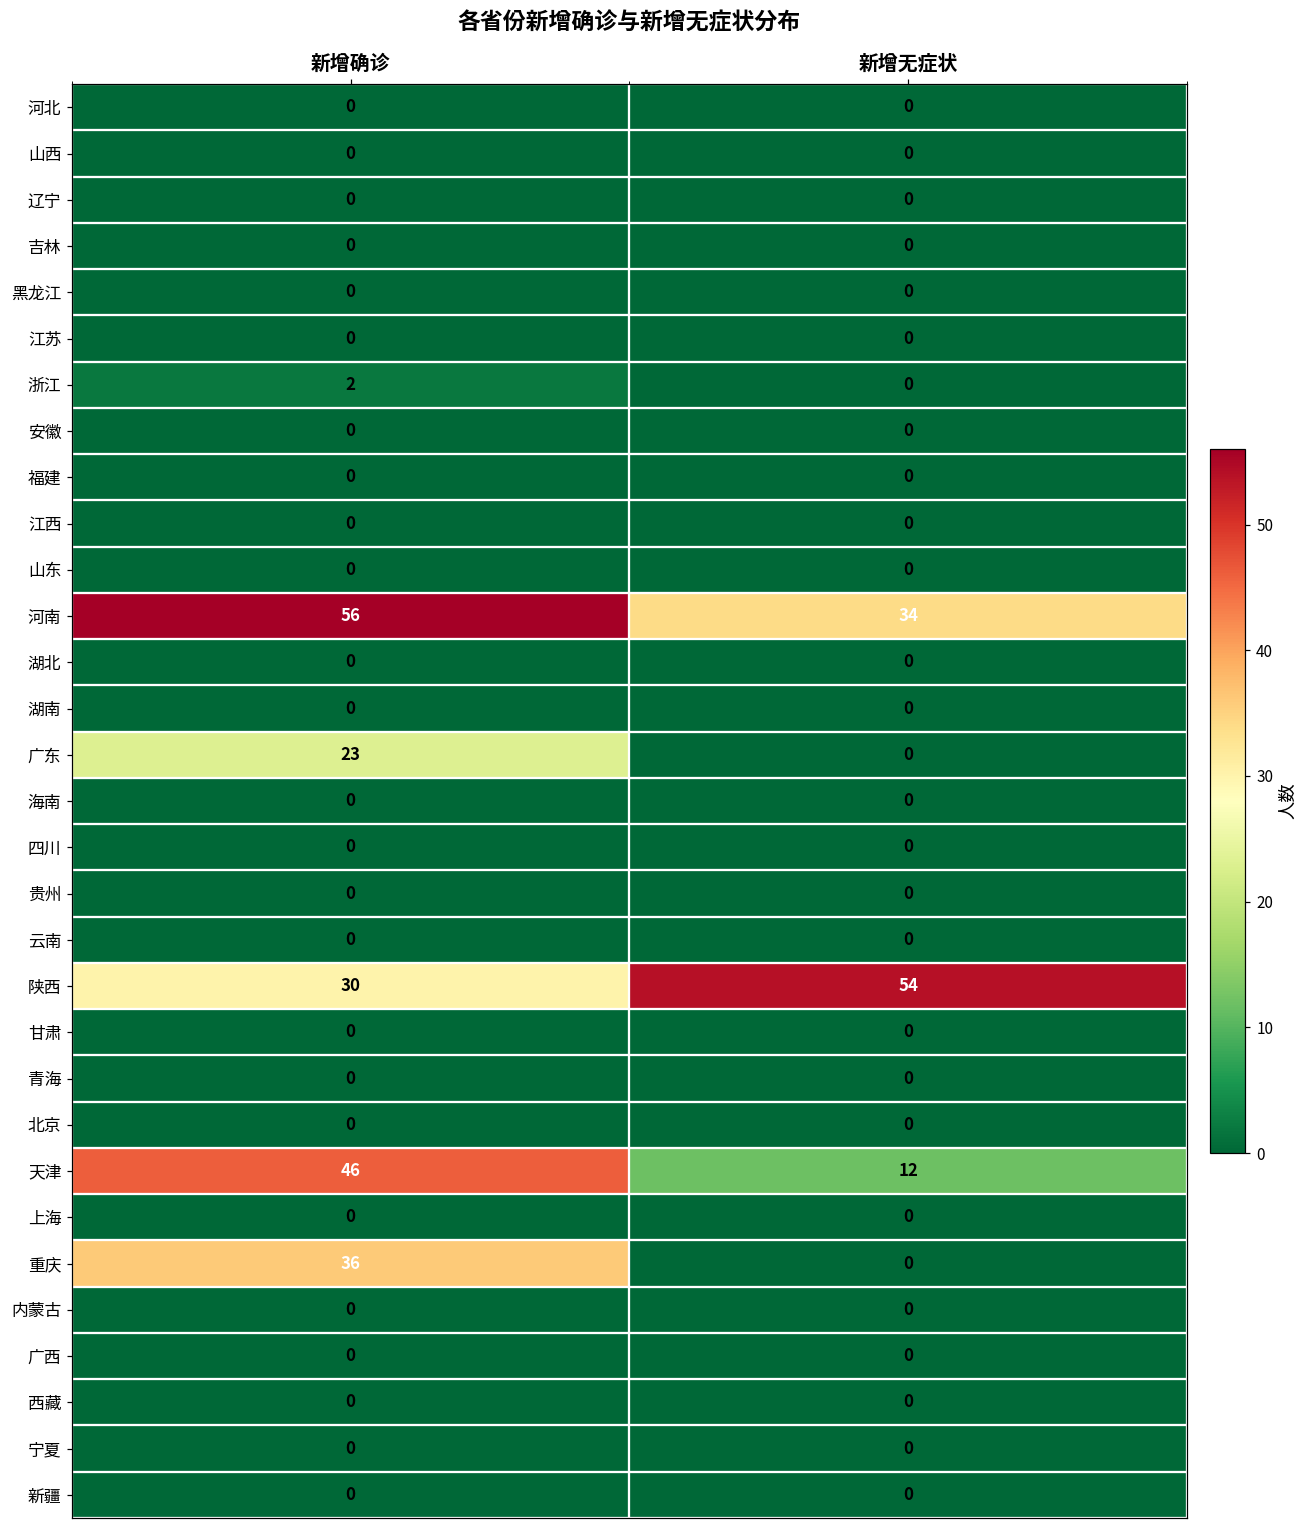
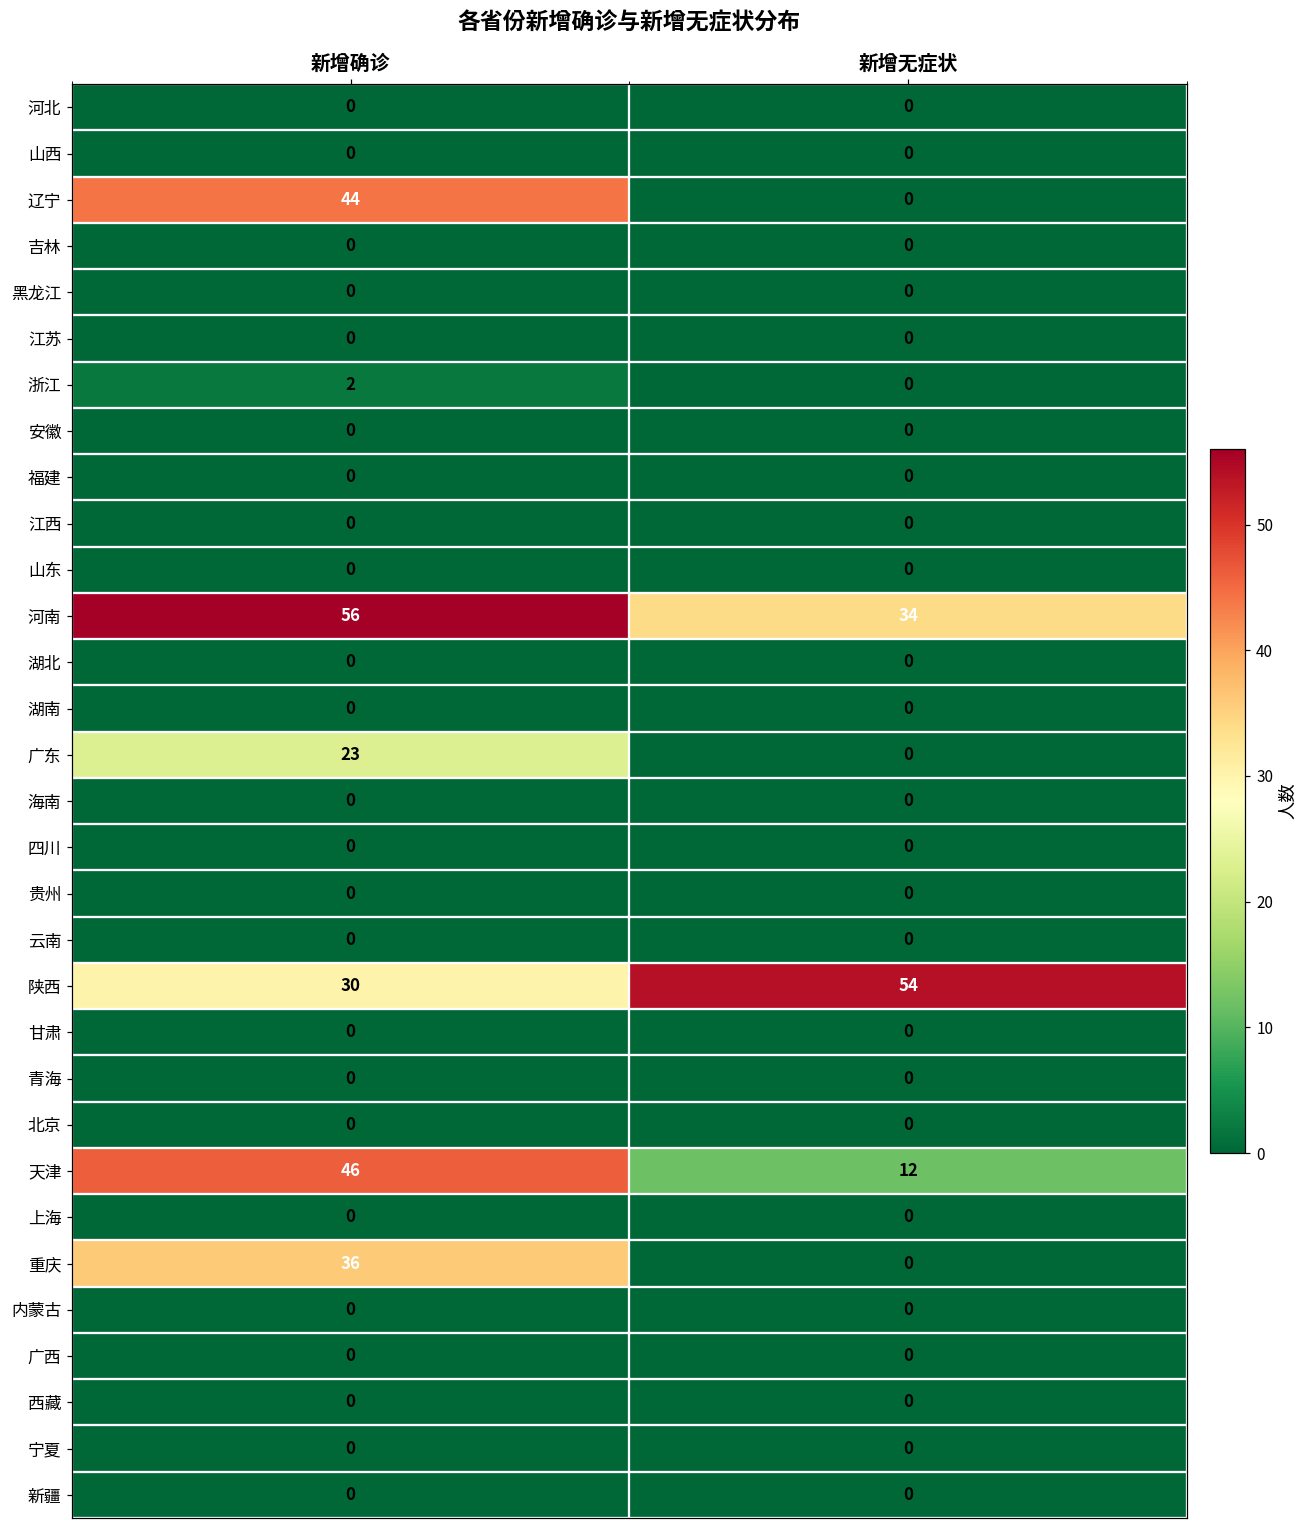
  {
    "河北": {
      "新增确诊": 0,
      "新增无症状": 0
    },
    "山西": {
      "新增确诊": 0,
      "新增无症状": 0
    },
    "辽宁": {
-     "新增确诊": 0,
+     "新增确诊": 44,
      "新增无症状": 0
    },
    "吉林": {
      "新增确诊": 0,
      "新增无症状": 0
    },
    "黑龙江": {
      "新增确诊": 0,
      "新增无症状": 0
    },
    "江苏": {
      "新增确诊": 0,
      "新增无症状": 0
    },
    "浙江": {
      "新增确诊": 2,
      "新增无症状": 0
    },
    "安徽": {
      "新增确诊": 0,
      "新增无症状": 0
    },
    "福建": {
      "新增确诊": 0,
      "新增无症状": 0
    },
    "江西": {
      "新增确诊": 0,
      "新增无症状": 0
    },
    "山东": {
      "新增确诊": 0,
      "新增无症状": 0
    },
    "河南": {
      "新增确诊": 56,
      "新增无症状": 34
    },
    "湖北": {
      "新增确诊": 0,
      "新增无症状": 0
    },
    "湖南": {
      "新增确诊": 0,
      "新增无症状": 0
    },
    "广东": {
      "新增确诊": 23,
      "新增无症状": 0
    },
    "海南": {
      "新增确诊": 0,
      "新增无症状": 0
    },
    "四川": {
      "新增确诊": 0,
      "新增无症状": 0
    },
    "贵州": {
      "新增确诊": 0,
      "新增无症状": 0
    },
    "云南": {
      "新增确诊": 0,
      "新增无症状": 0
    },
    "陕西": {
      "新增确诊": 30,
      "新增无症状": 54
    },
    "甘肃": {
      "新增确诊": 0,
      "新增无症状": 0
    },
    "青海": {
      "新增确诊": 0,
      "新增无症状": 0
    },
    "北京": {
      "新增确诊": 0,
      "新增无症状": 0
    },
    "天津": {
      "新增确诊": 46,
      "新增无症状": 12
    },
    "上海": {
      "新增确诊": 0,
      "新增无症状": 0
    },
    "重庆": {
      "新增确诊": 36,
      "新增无症状": 0
    },
    "内蒙古": {
      "新增确诊": 0,
      "新增无症状": 0
    },
    "广西": {
      "新增确诊": 0,
      "新增无症状": 0
    },
    "西藏": {
      "新增确诊": 0,
      "新增无症状": 0
    },
    "宁夏": {
      "新增确诊": 0,
      "新增无症状": 0
    },
    "新疆": {
      "新增确诊": 0,
      "新增无症状": 0
    }
  }
